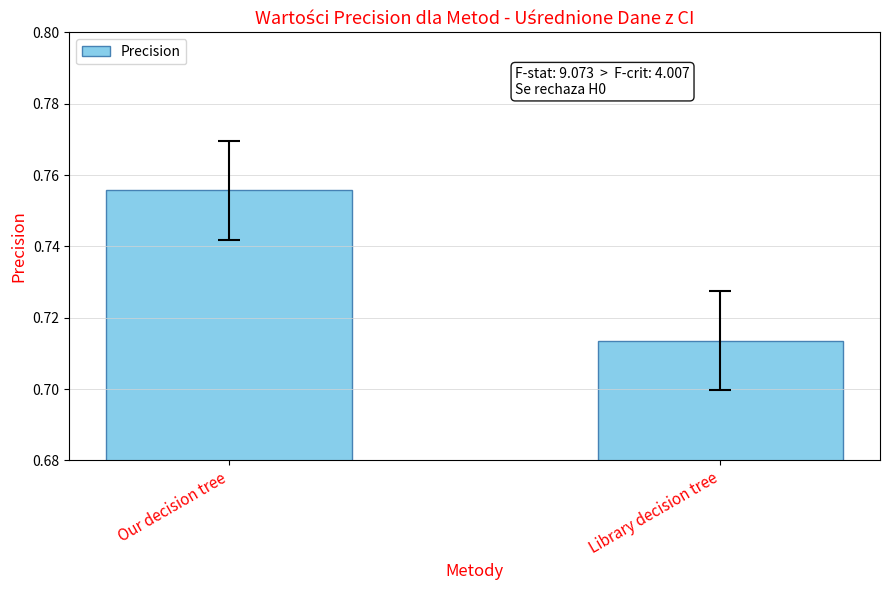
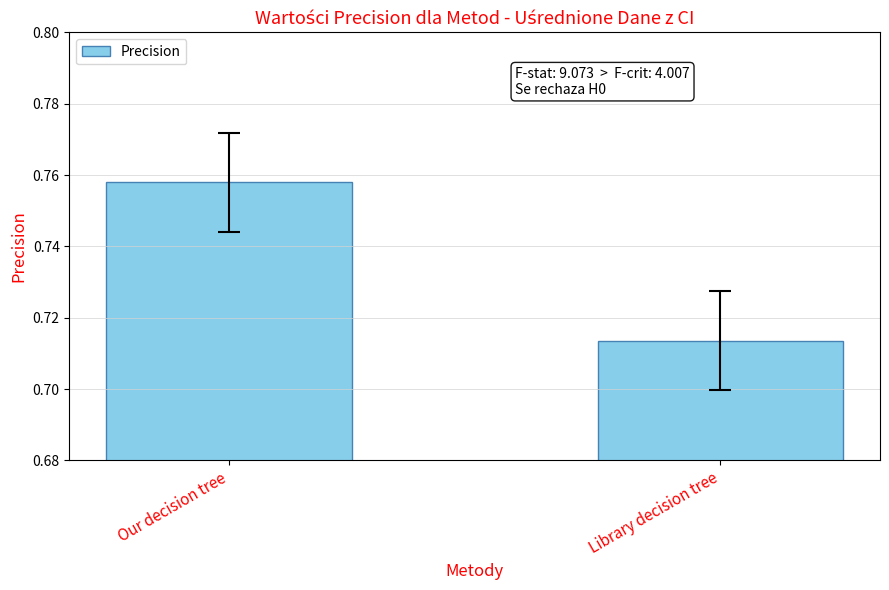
  {
    "Precision": {
-     "Our decision tree": 0.756,
+     "Our decision tree": 0.758,
      "Library decision tree": 0.714
    }
  }
